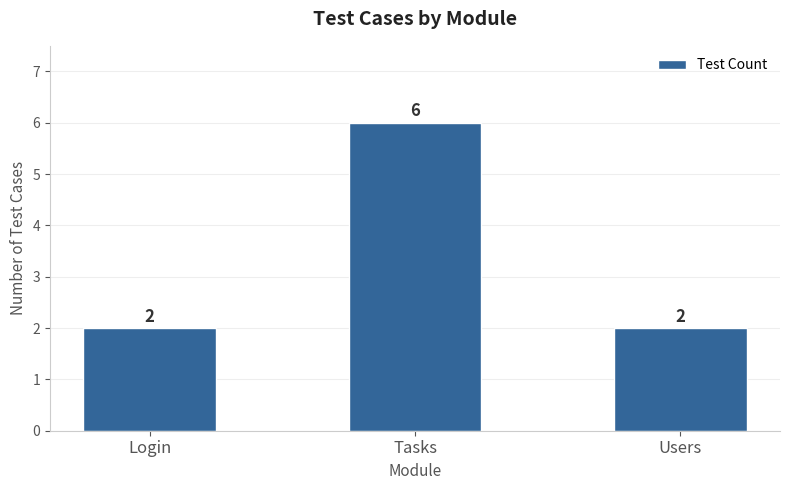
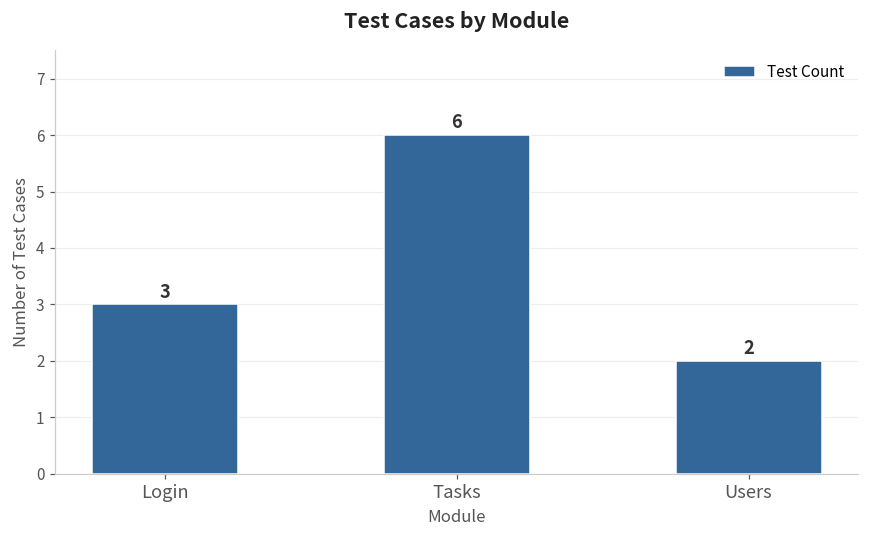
  {
-   "Login": 2,
+   "Login": 3,
    "Tasks": 6,
    "Users": 2
  }
